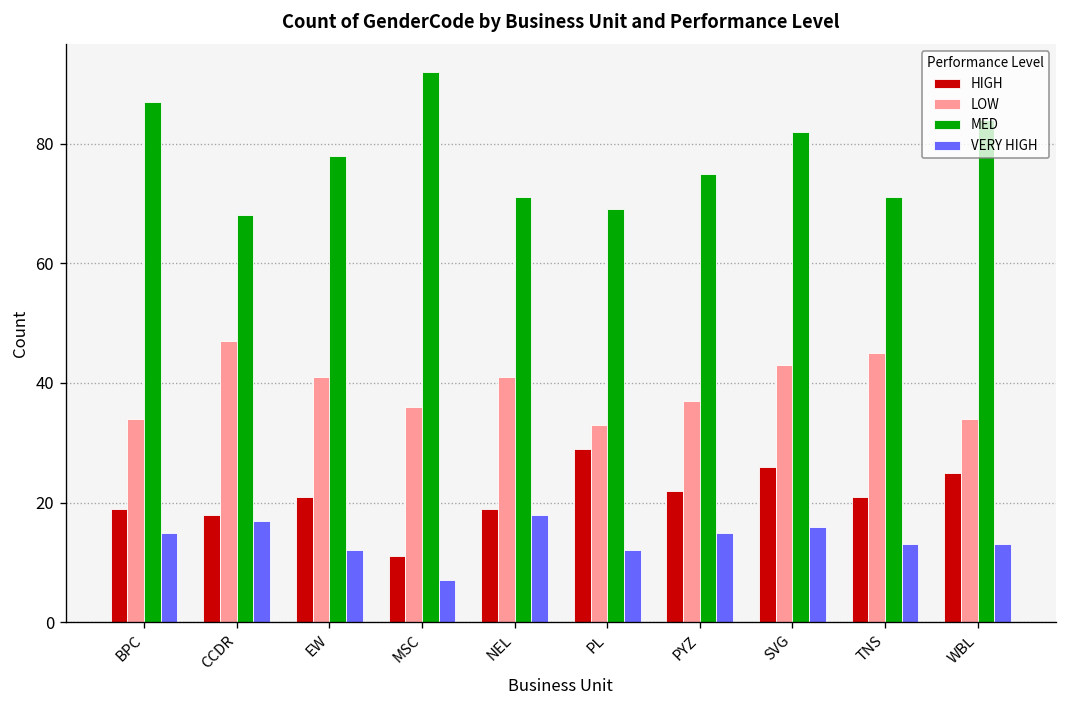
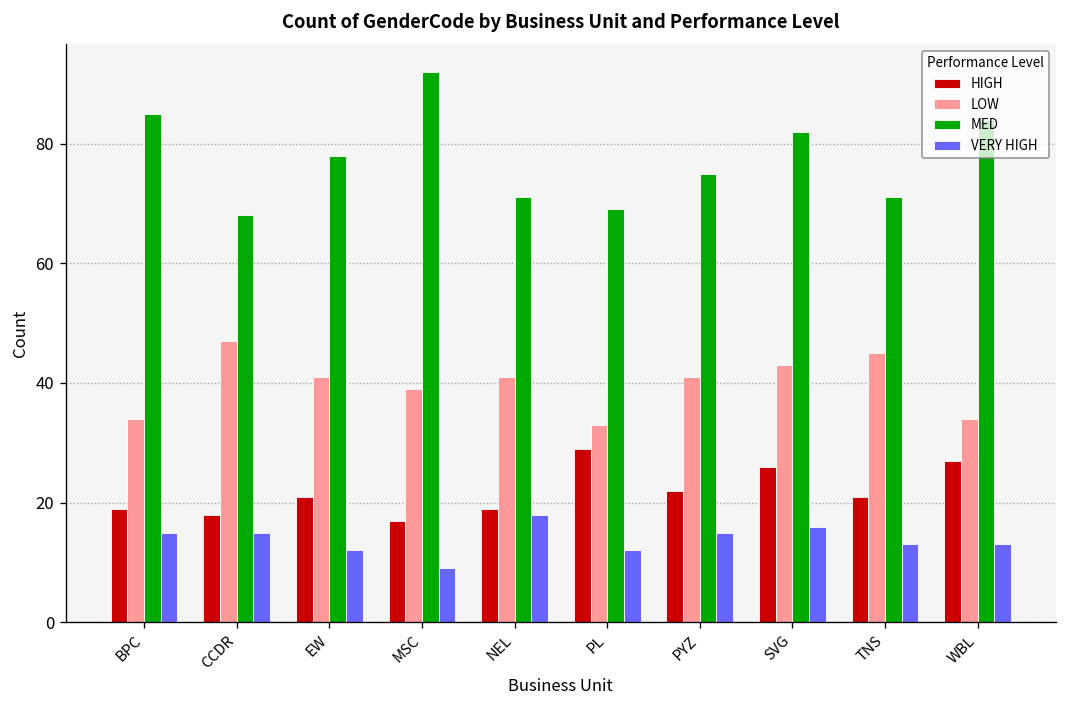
  {
    "HIGH": {
      "BPC": 19,
      "CCDR": 18,
      "EW": 21,
-     "MSC": 11,
+     "MSC": 17,
      "NEL": 19,
      "PL": 29,
      "PYZ": 22,
      "SVG": 26,
      "TNS": 21,
-     "WBL": 25
+     "WBL": 27
    },
    "LOW": {
      "BPC": 34,
      "CCDR": 47,
      "EW": 41,
-     "MSC": 36,
+     "MSC": 39,
      "NEL": 41,
      "PL": 33,
-     "PYZ": 37,
+     "PYZ": 41,
      "SVG": 43,
      "TNS": 45,
      "WBL": 34
    },
    "MED": {
-     "BPC": 87,
+     "BPC": 85,
      "CCDR": 68,
      "EW": 78,
      "MSC": 92,
      "NEL": 71,
      "PL": 69,
      "PYZ": 75,
      "SVG": 82,
      "TNS": 71
    },
    "VERY HIGH": {
      "BPC": 15,
-     "CCDR": 17,
+     "CCDR": 15,
      "EW": 12,
-     "MSC": 7,
+     "MSC": 9,
      "NEL": 18,
      "PL": 12,
      "PYZ": 15,
      "SVG": 16,
      "TNS": 13,
      "WBL": 13
    }
  }
